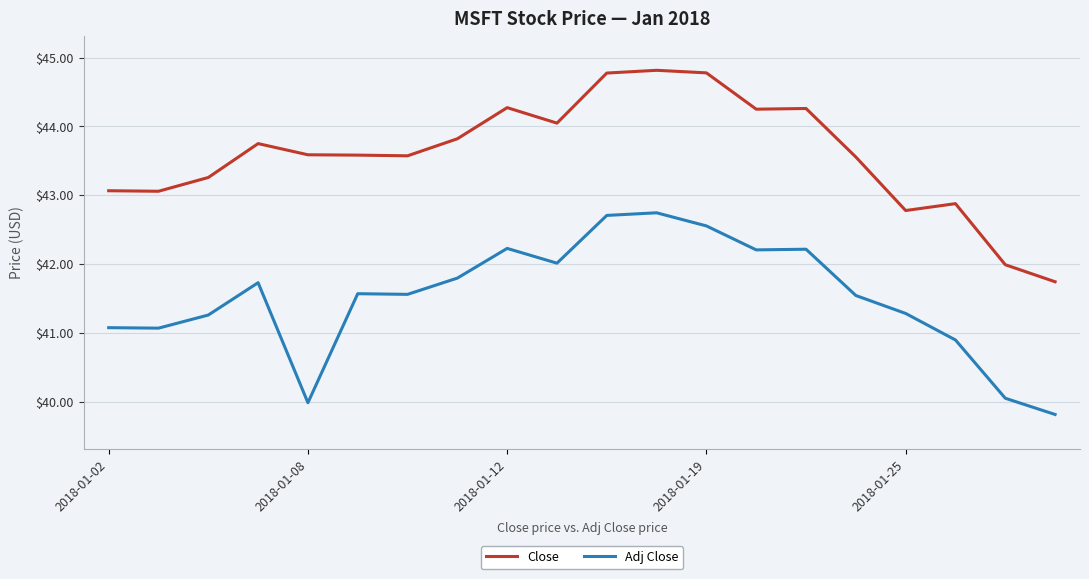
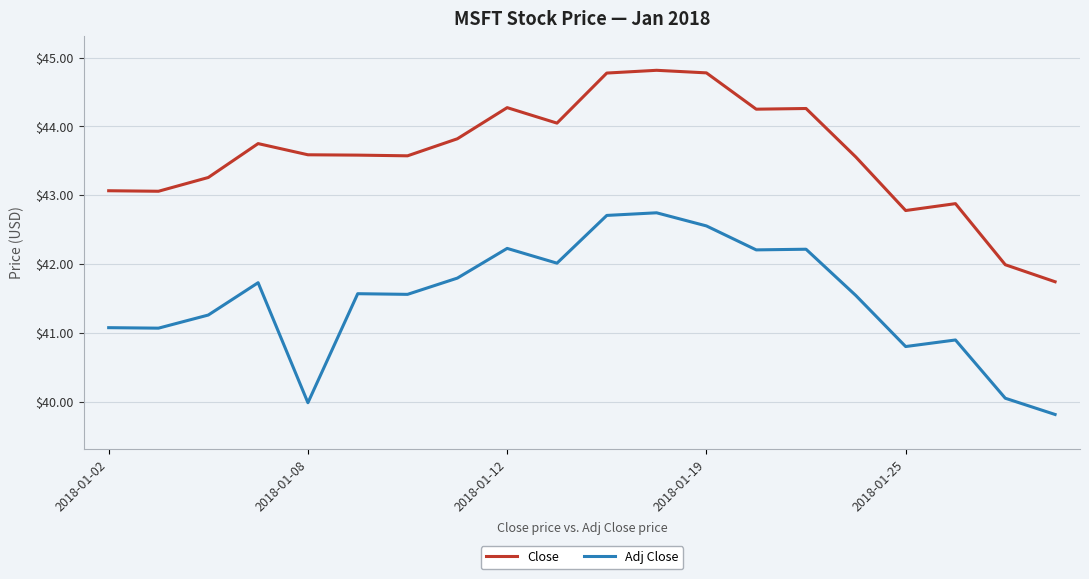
  {
    "Close": {
      "2018-01-02": "$43.1",
      "2018-01-08": "$43.6",
      "2018-01-12": "$44.3",
      "2018-01-19": "$44.8",
      "2018-01-25": "$42.8"
    },
    "Adj Close": {
      "2018-01-02": "$41.1",
      "2018-01-08": "$40.0",
      "2018-01-12": "$42.2",
      "2018-01-19": "$42.6",
-     "2018-01-25": "$41.3"
+     "2018-01-25": "$40.8"
    }
  }
